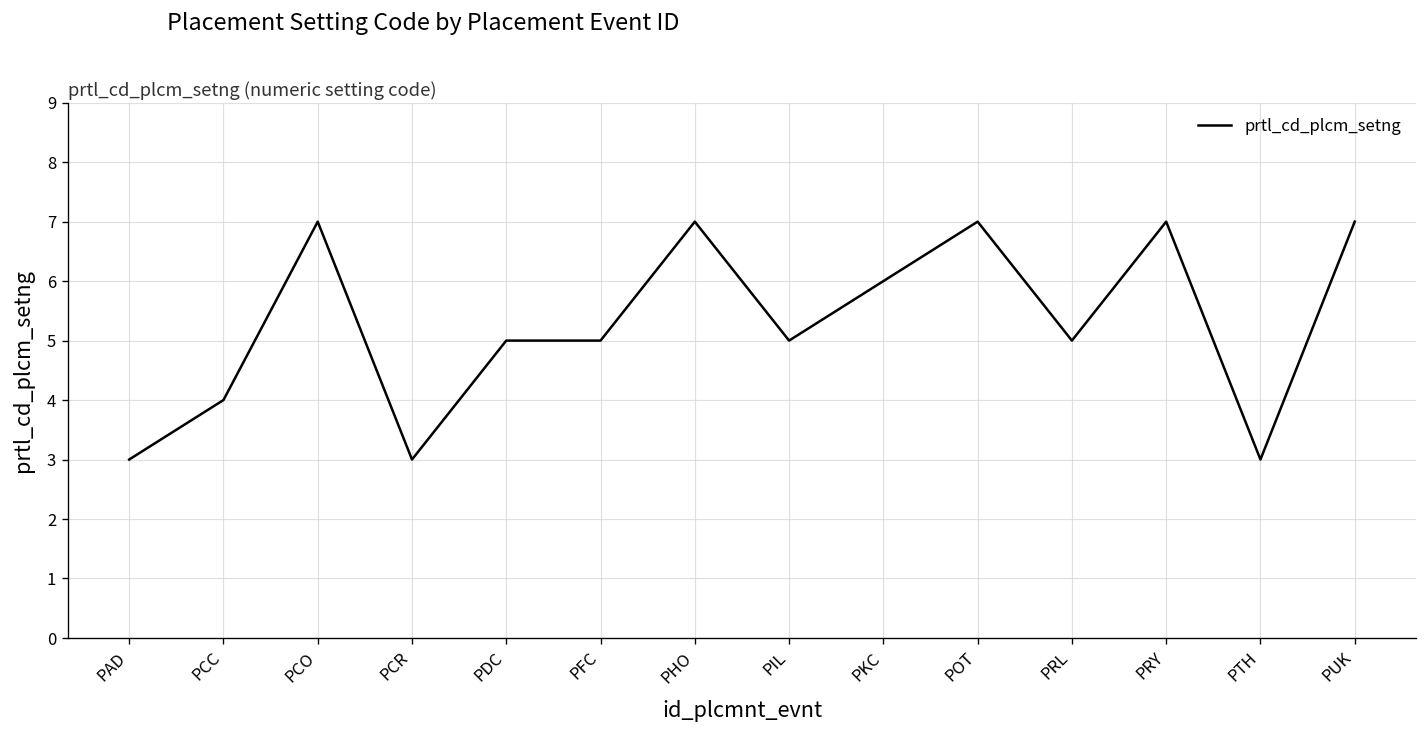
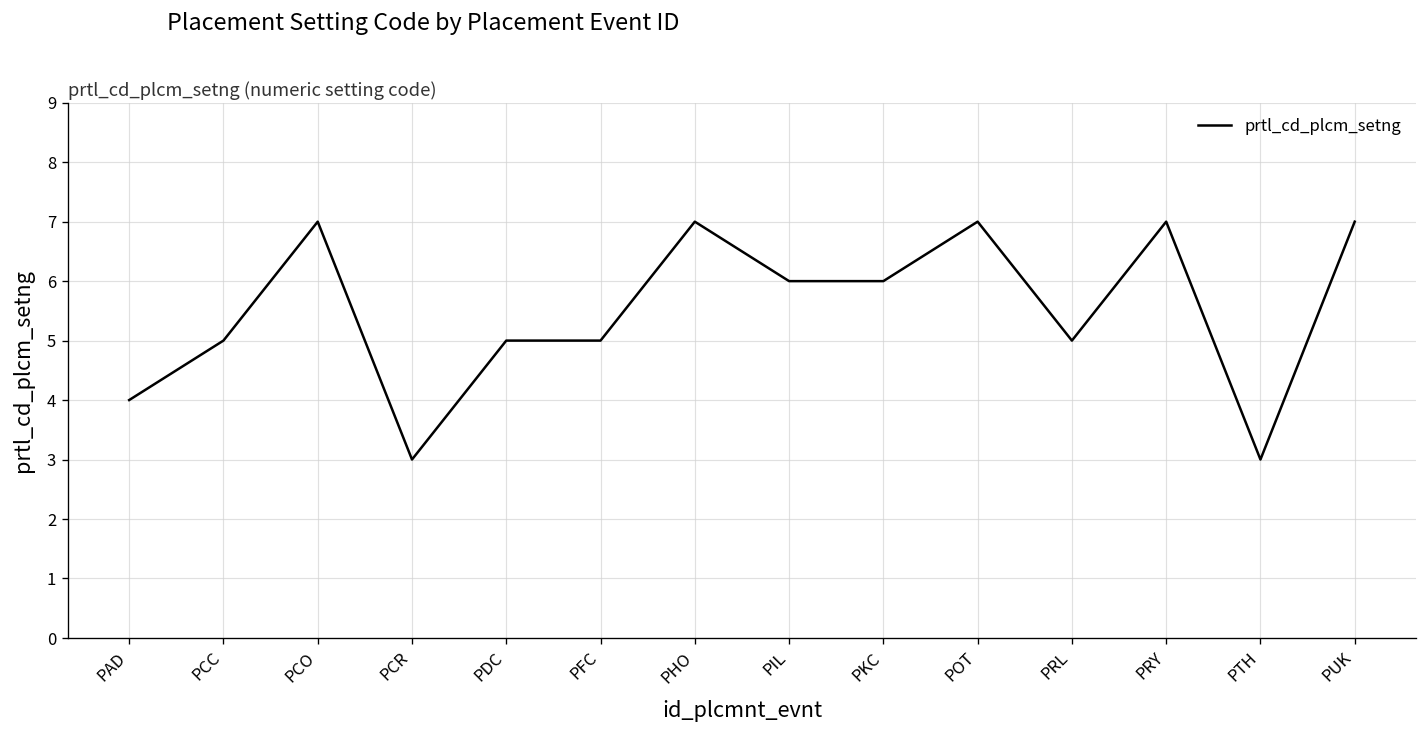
  {
-   "PAD": 3,
-   "PCC": 4,
+   "PAD": 4,
+   "PCC": 5,
    "PCO": 7,
    "PCR": 3,
    "PDC": 5,
    "PFC": 5,
    "PHO": 7,
-   "PIL": 5,
+   "PIL": 6,
    "PKC": 6,
    "POT": 7,
    "PRL": 5,
    "PRY": 7,
    "PTH": 3,
    "PUK": 7
  }
